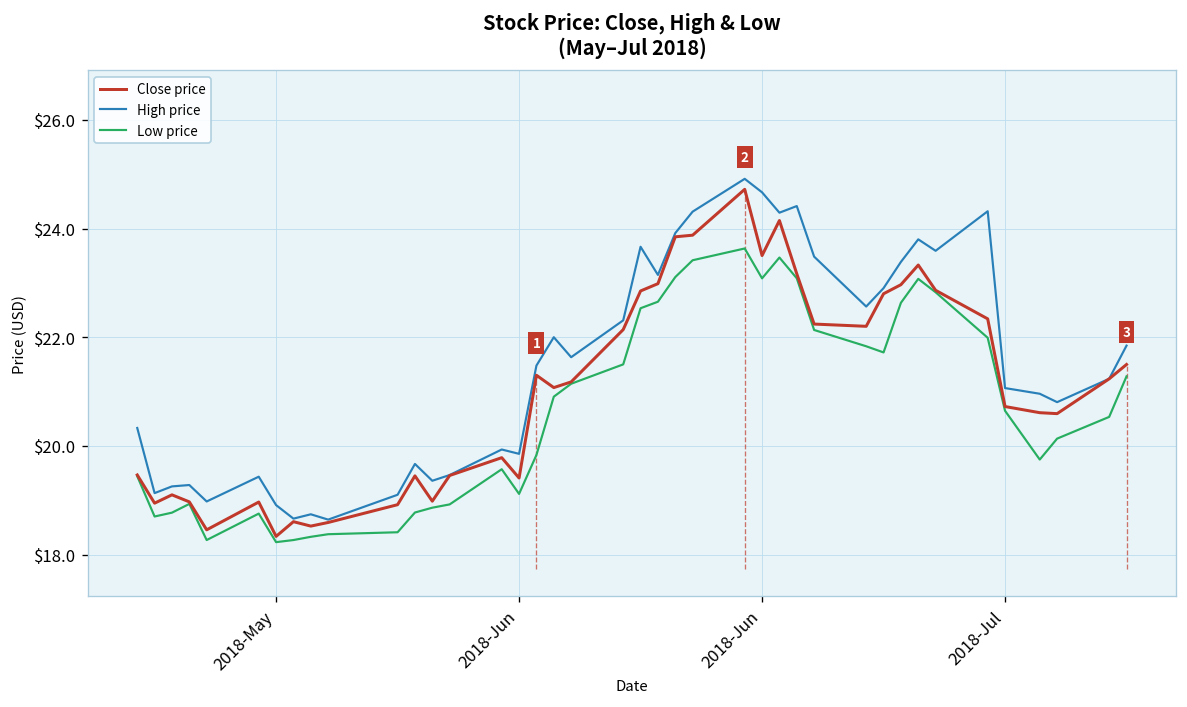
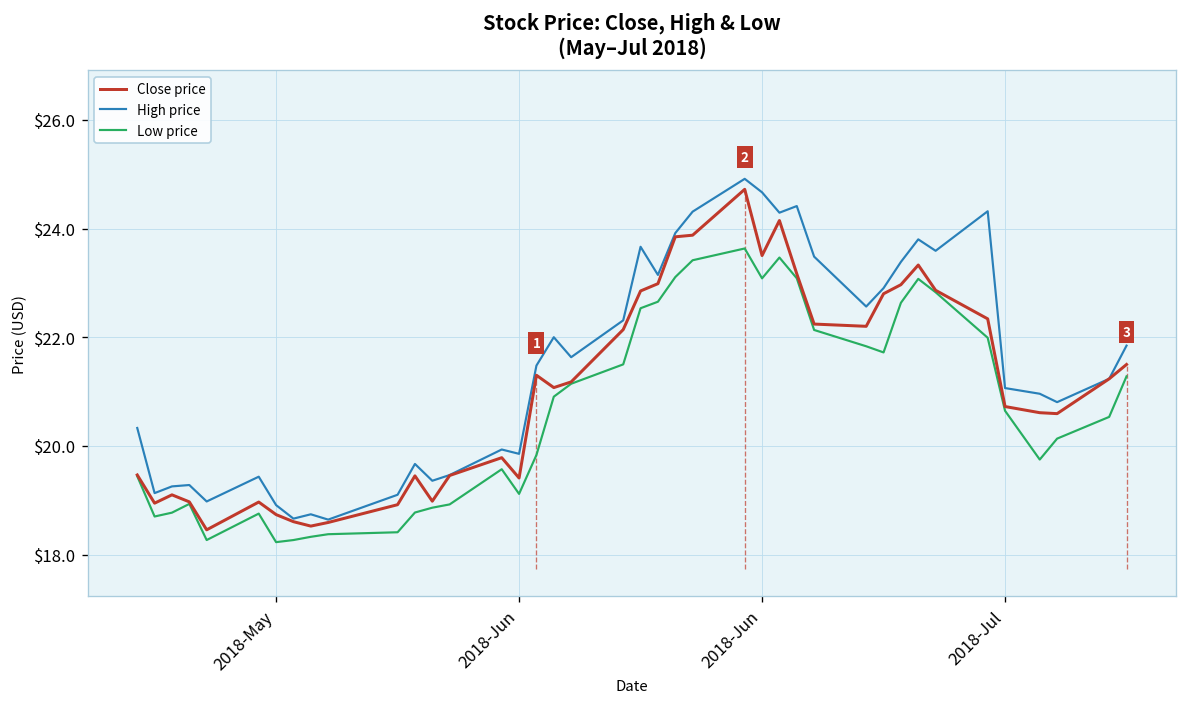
  {
    "Close price": {
-     "2018-May": "$18.3",
+     "2018-May": "$18.7",
      "2018-Jul": "$20.7"
    },
    "High price": {
      "2018-May": "$18.9",
      "2018-Jul": "$21.1"
    },
    "Low price": {
      "2018-May": "$18.2",
      "2018-Jul": "$20.6"
    }
  }
